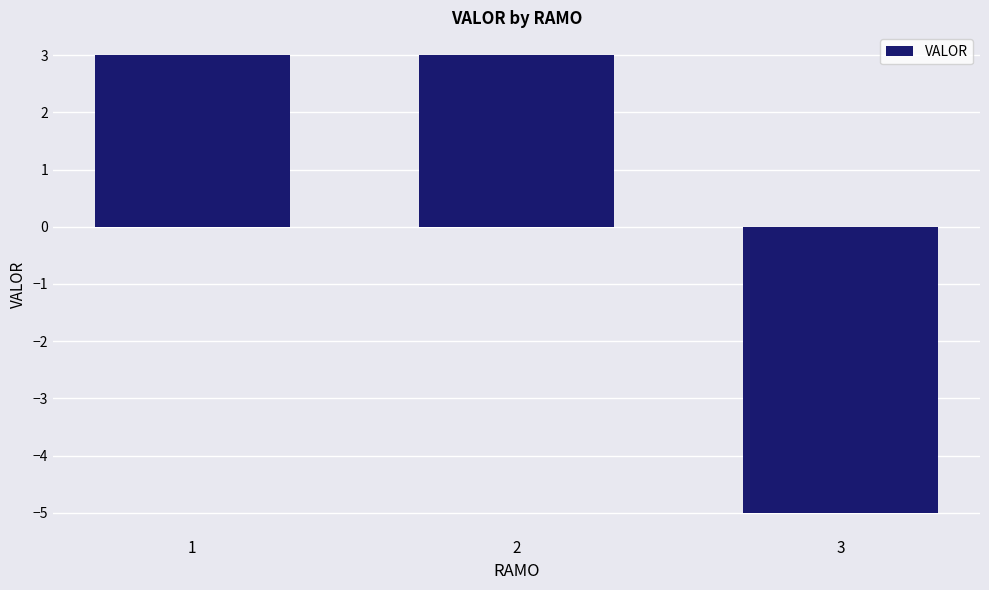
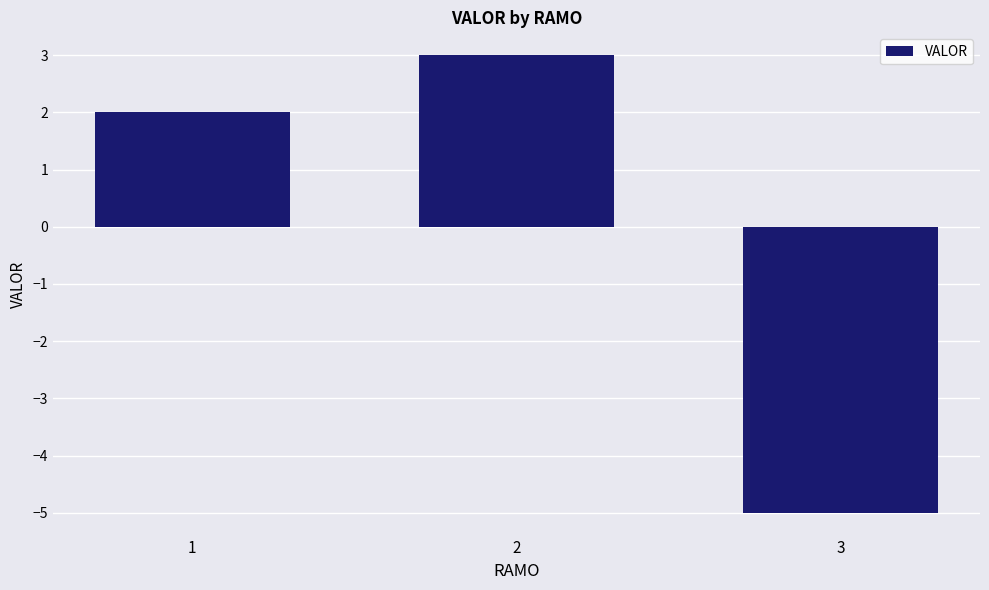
  {
-   "1": 3,
+   "1": 2,
    "2": 3,
    "3": -5
  }
